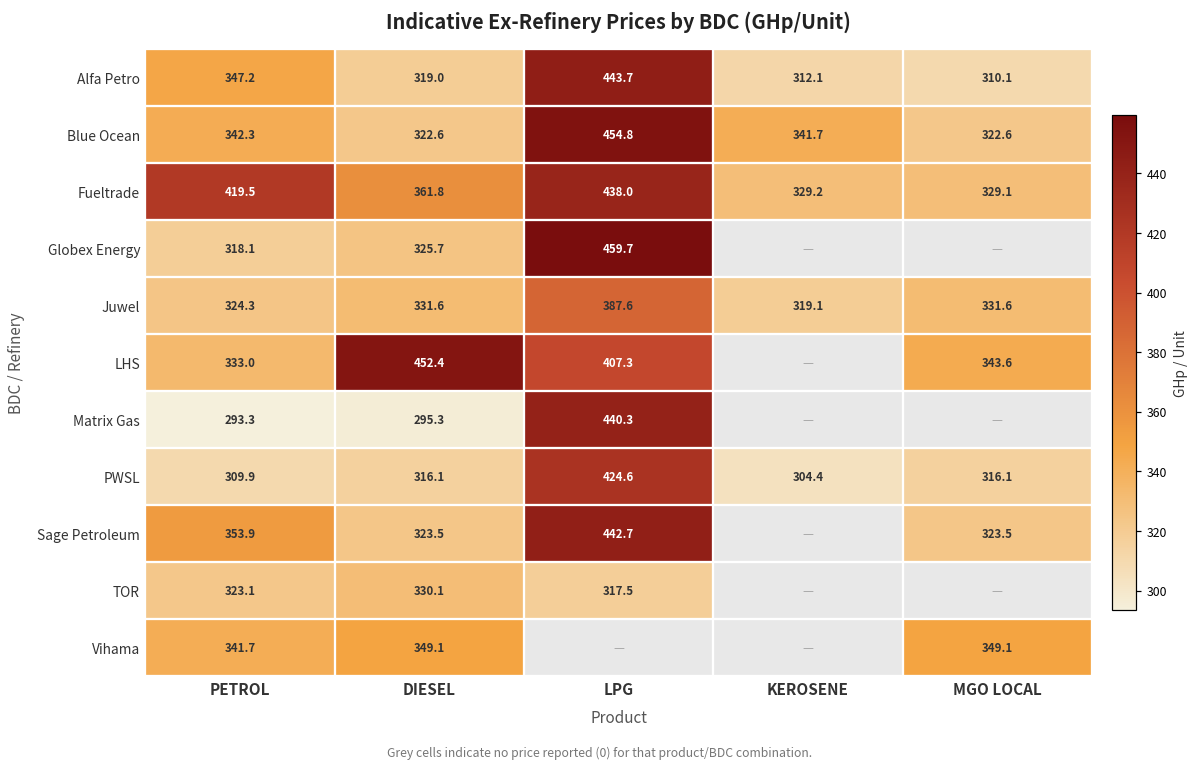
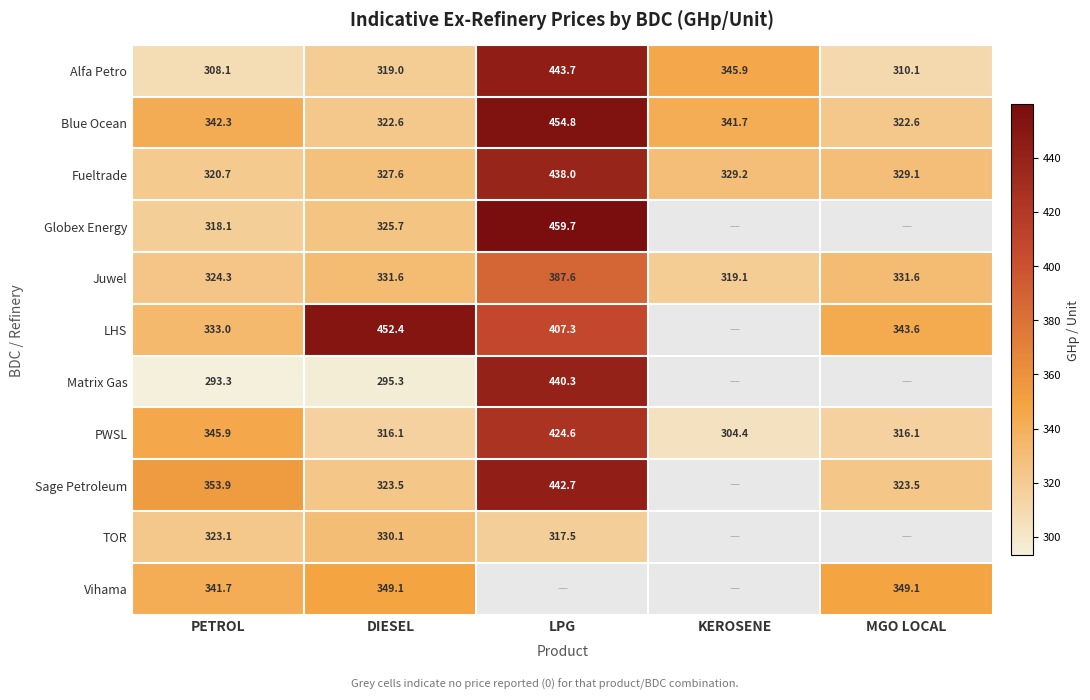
  {
    "Alfa Petro": {
-     "PETROL": 347.2,
+     "PETROL": 308.1,
      "DIESEL": 319.0,
      "LPG": 443.7,
-     "KEROSENE": 312.1,
+     "KEROSENE": 345.9,
      "MGO LOCAL": 310.1
    },
    "Blue Ocean": {
      "PETROL": 342.3,
      "DIESEL": 322.6,
      "LPG": 454.8,
      "KEROSENE": 341.7,
      "MGO LOCAL": 322.6
    },
    "Fueltrade": {
-     "PETROL": 419.5,
-     "DIESEL": 361.8,
+     "PETROL": 320.7,
+     "DIESEL": 327.6,
      "LPG": 438.0,
      "KEROSENE": 329.2,
      "MGO LOCAL": 329.1
    },
    "Globex Energy": {
      "PETROL": 318.1,
      "DIESEL": 325.7,
      "LPG": 459.7
    },
    "Juwel": {
      "PETROL": 324.3,
      "DIESEL": 331.6,
      "LPG": 387.6,
      "KEROSENE": 319.1,
      "MGO LOCAL": 331.6
    },
    "LHS": {
      "PETROL": 333.0,
      "DIESEL": 452.4,
      "LPG": 407.3,
      "MGO LOCAL": 343.6
    },
    "Matrix Gas": {
      "PETROL": 293.3,
      "DIESEL": 295.3,
      "LPG": 440.3
    },
    "PWSL": {
-     "PETROL": 309.9,
+     "PETROL": 345.9,
      "DIESEL": 316.1,
      "LPG": 424.6,
      "KEROSENE": 304.4,
      "MGO LOCAL": 316.1
    },
    "Sage Petroleum": {
      "PETROL": 353.9,
      "DIESEL": 323.5,
      "LPG": 442.7,
      "MGO LOCAL": 323.5
    },
    "TOR": {
      "PETROL": 323.1,
      "DIESEL": 330.1,
      "LPG": 317.5
    },
    "Vihama": {
      "PETROL": 341.7,
      "DIESEL": 349.1,
      "MGO LOCAL": 349.1
    }
  }
